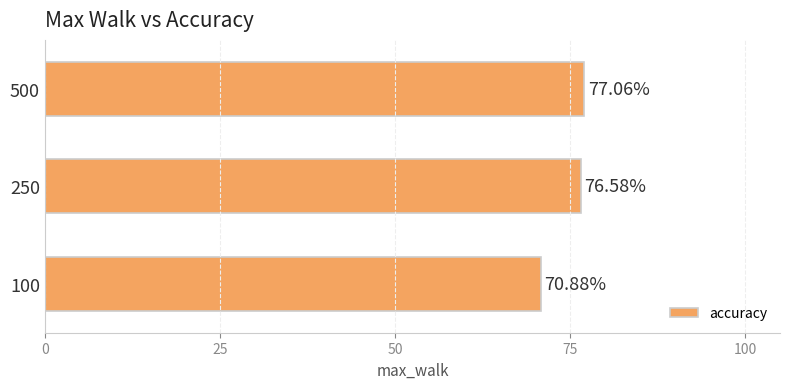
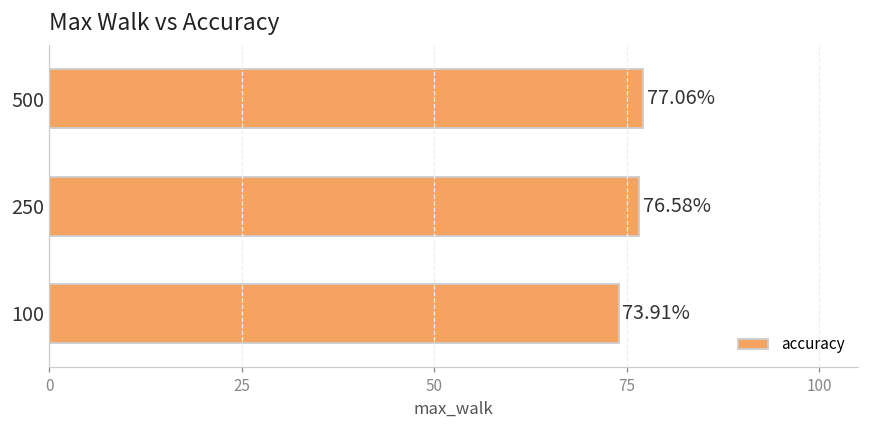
  {
    "500": "77.06%",
    "250": "76.58%",
-   "100": "70.88%"
+   "100": "73.91%"
  }
